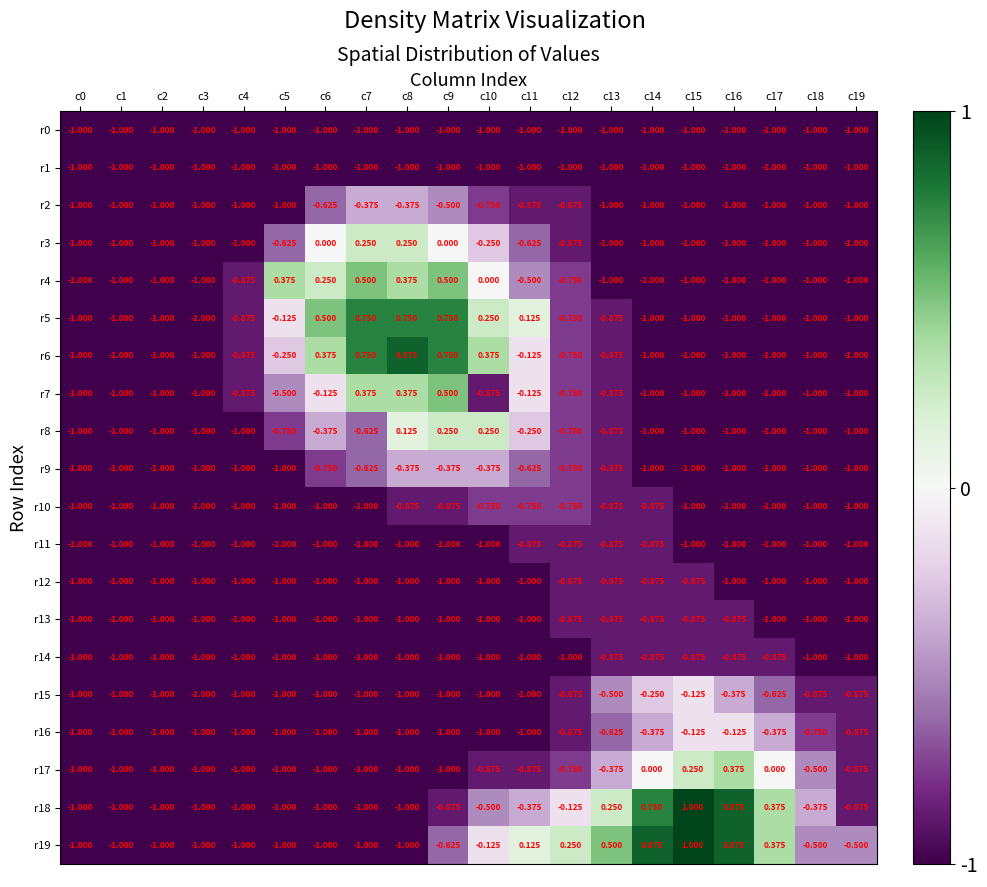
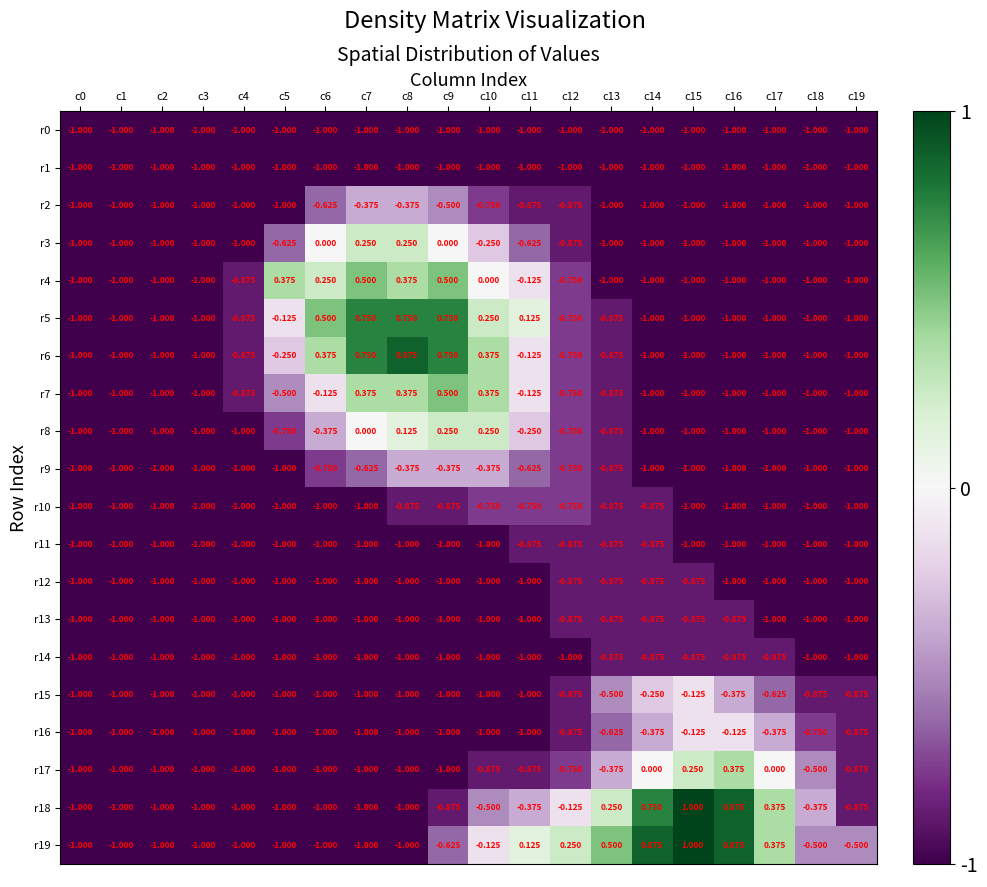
  {
    "r4": {
      "c0": -1.000,
      "c1": -1.000,
      "c2": -1.000,
      "c3": -1.000,
      "c4": -0.875,
      "c5": 0.375,
      "c6": 0.250,
      "c7": 0.500,
      "c8": 0.375,
      "c9": 0.500,
      "c10": 0.000,
-     "c11": -0.500,
+     "c11": -0.125,
      "c12": -0.750,
      "c13": -1.000,
      "c14": -1.000,
      "c15": -1.000,
      "c16": -1.000,
      "c17": -1.000,
      "c18": -1.000,
      "c19": -1.000
    },
    "r7": {
      "c0": -1.000,
      "c1": -1.000,
      "c2": -1.000,
      "c3": -1.000,
      "c4": -0.875,
      "c5": -0.500,
      "c6": -0.125,
      "c7": 0.375,
      "c8": 0.375,
      "c9": 0.500,
-     "c10": -0.875,
+     "c10": 0.375,
      "c11": -0.125,
      "c12": -0.750,
      "c13": -0.875,
      "c14": -1.000,
      "c15": -1.000,
      "c16": -1.000,
      "c17": -1.000,
      "c18": -1.000,
      "c19": -1.000
    },
    "r8": {
      "c0": -1.000,
      "c1": -1.000,
      "c2": -1.000,
      "c3": -1.000,
      "c4": -1.000,
      "c5": -0.750,
      "c6": -0.375,
-     "c7": -0.625,
+     "c7": 0.000,
      "c8": 0.125,
      "c9": 0.250,
      "c10": 0.250,
      "c11": -0.250,
      "c12": -0.750,
      "c13": -0.875,
      "c14": -1.000,
      "c15": -1.000,
      "c16": -1.000,
      "c17": -1.000,
      "c18": -1.000,
      "c19": -1.000
    }
  }
